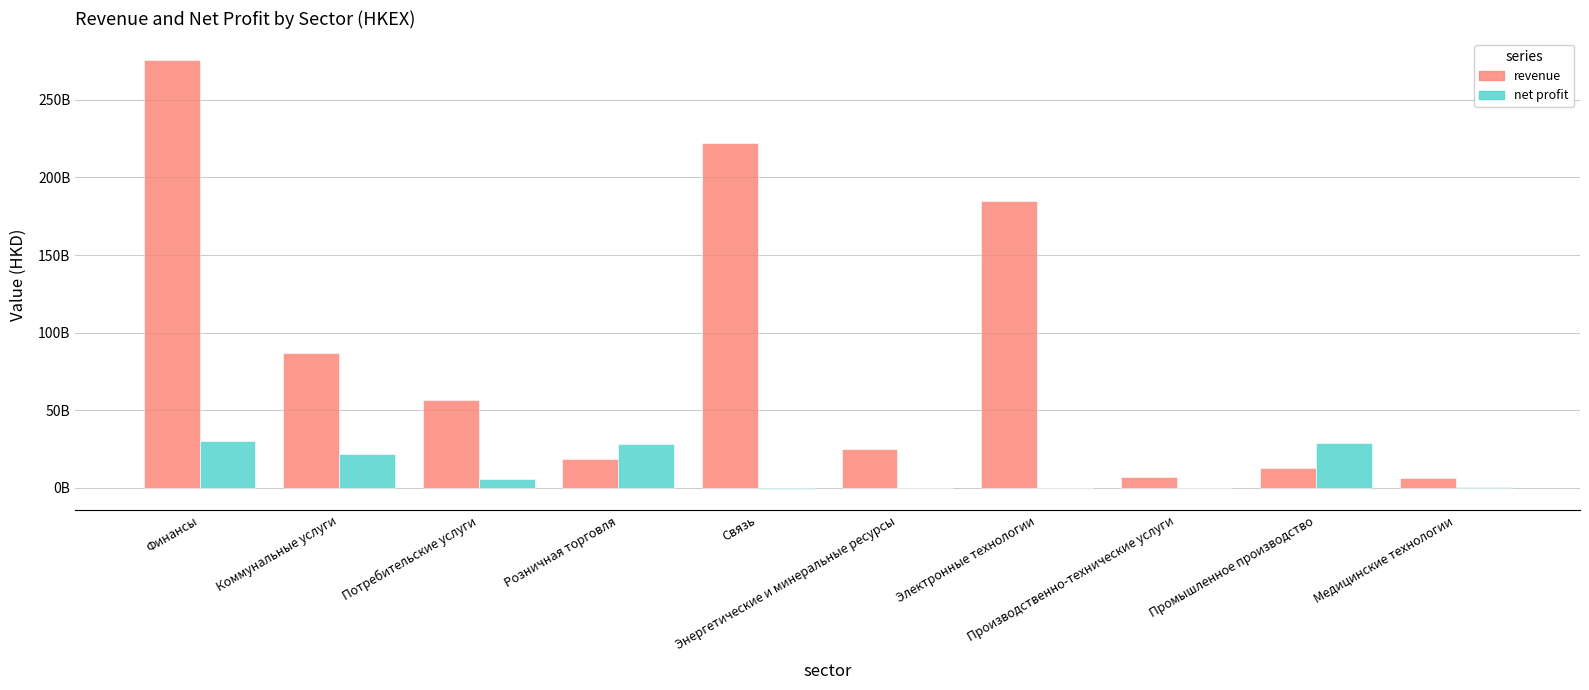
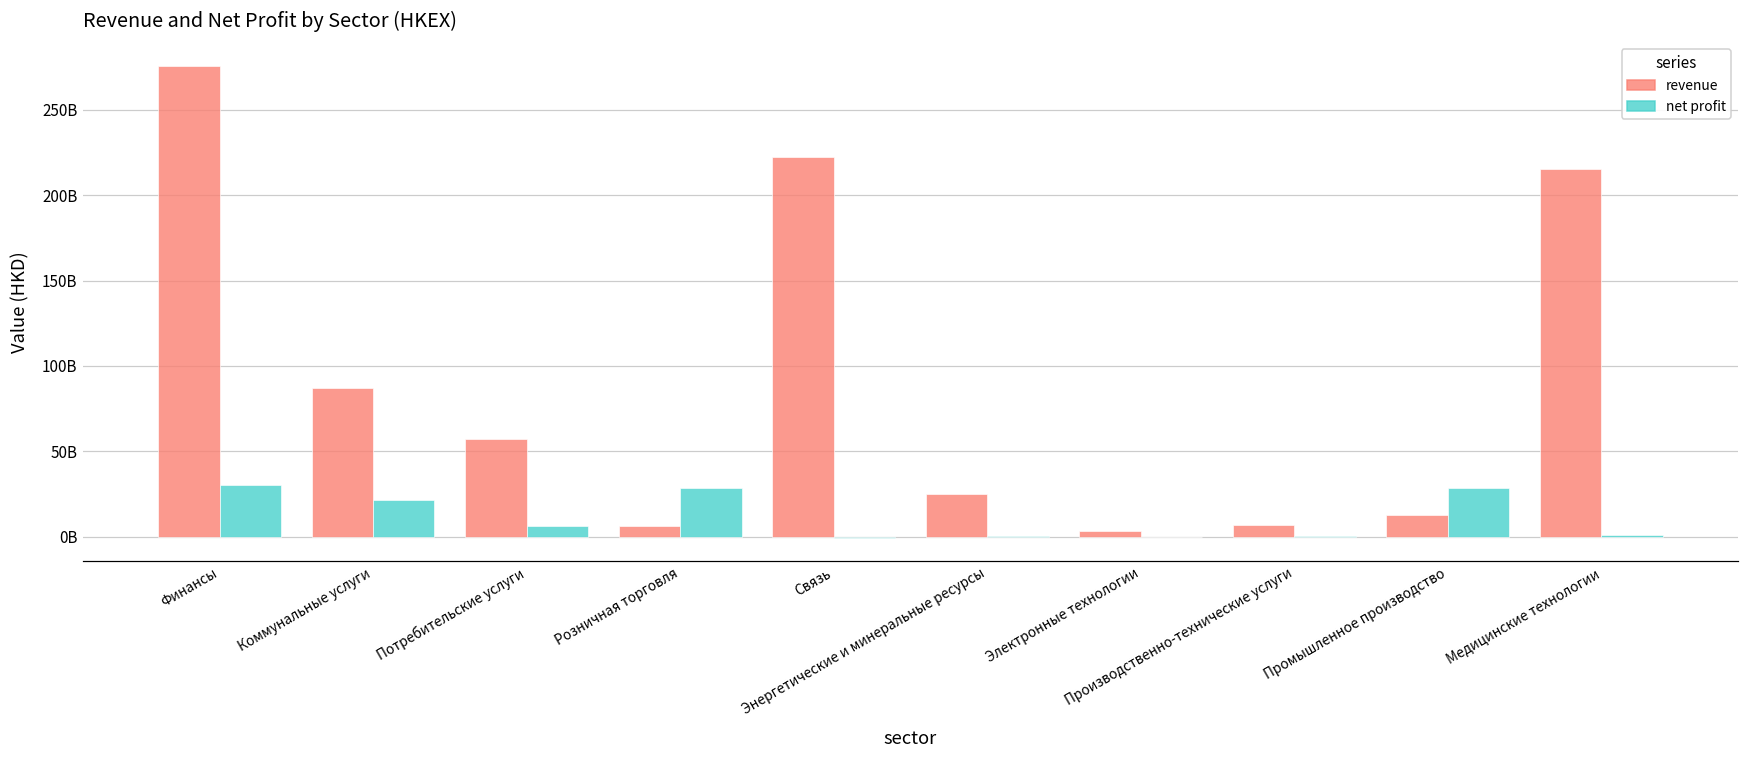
  {
    "revenue": {
      "Финансы": 276000000000,
      "Коммунальные услуги": 87000000000,
      "Потребительские услуги": 57000000000,
-     "Розничная торговля": 19000000000,
+     "Розничная торговля": 6000000000,
      "Связь": 222000000000,
      "Энергетические и минеральные ресурсы": 25000000000,
-     "Электронные технологии": 185000000000,
+     "Электронные технологии": 3000000000,
      "Производственно-технические услуги": 7000000000,
      "Промышленное производство": 13000000000,
-     "Медицинские технологии": 7000000000
+     "Медицинские технологии": 216000000000
    },
    "net profit": {
      "Финансы": 30000000000,
      "Коммунальные услуги": 22000000000,
      "Потребительские услуги": 6000000000,
      "Розничная торговля": 28000000000,
      "Промышленное производство": 29000000000
    }
  }
